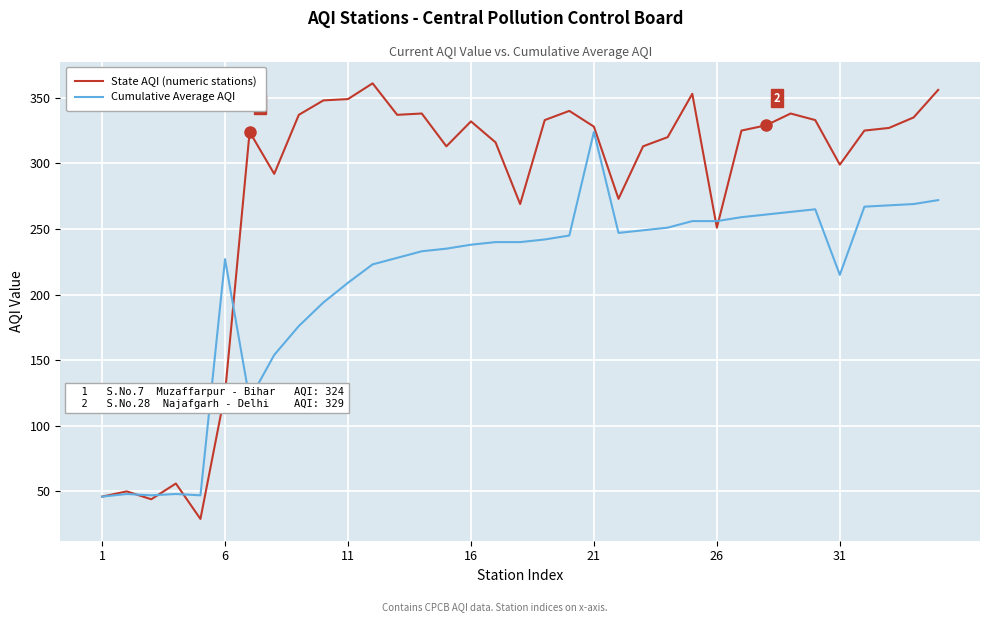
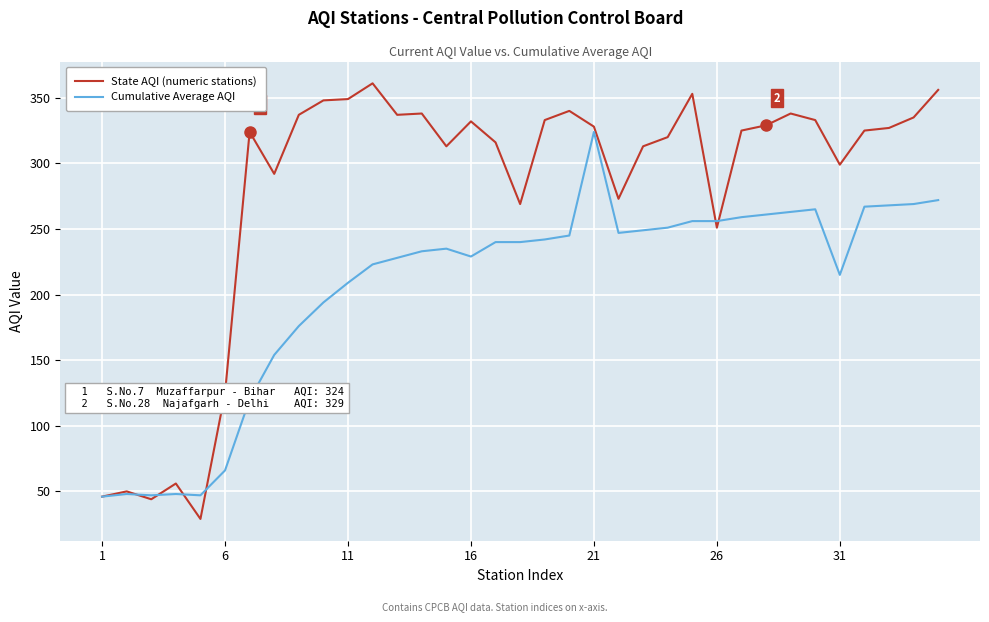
  {
    "Cumulative Average AQI": {
-     "6": 227,
+     "6": 66,
      "11": 209,
-     "16": 238,
+     "16": 229,
      "21": 324,
      "26": 256,
      "31": 215
    }
  }
